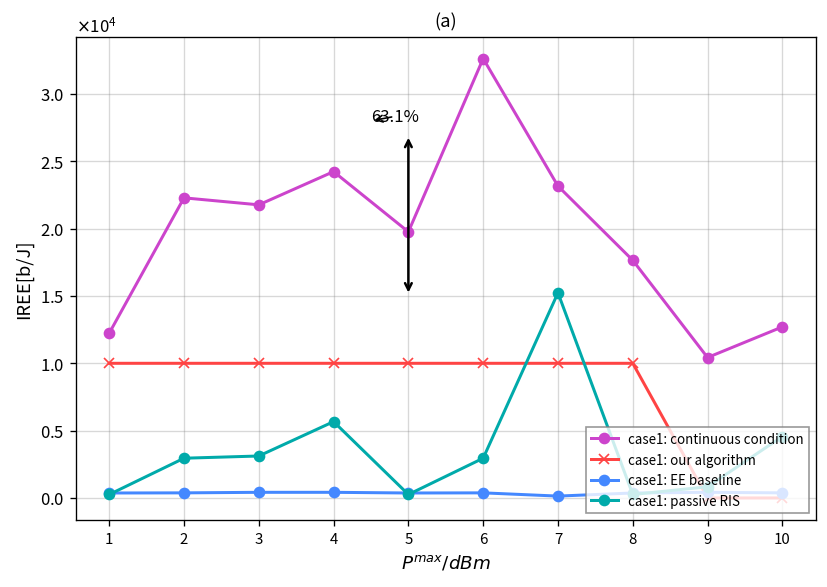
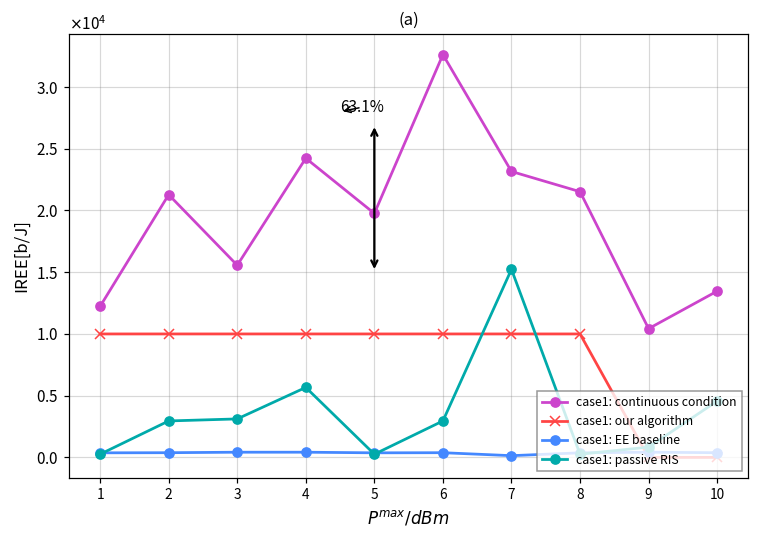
  {
    "case1: continuous condition": {
      "1": 12200,
-     "2": 22300,
-     "3": 21800,
+     "2": 21300,
+     "3": 15600,
      "4": 24200,
      "5": 19800,
      "6": 32600,
      "7": 23200,
-     "8": 17600,
+     "8": 21500,
      "9": 10400,
-     "10": 12700
+     "10": 13500
    },
    "case1: our algorithm": {
      "1": 10000,
      "2": 10000,
      "3": 10000,
      "4": 10000,
      "5": 10000,
      "6": 10000,
      "7": 10000,
      "8": 10000
    },
    "case1: EE baseline": {
      "2": 400,
      "3": 400,
      "4": 400,
      "6": 400,
      "7": 100
    },
    "case1: passive RIS": {
      "2": 3000,
      "3": 3100,
      "4": 5700,
      "6": 3000,
      "7": 15200
    }
  }
